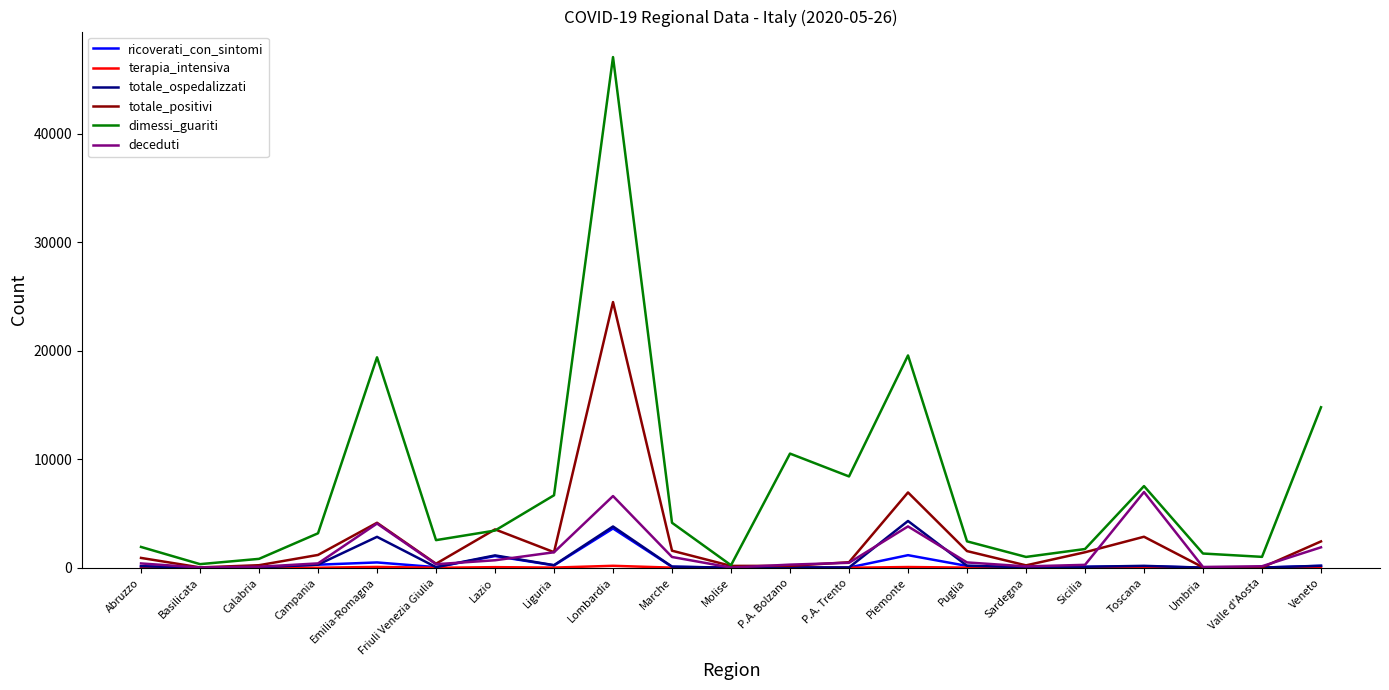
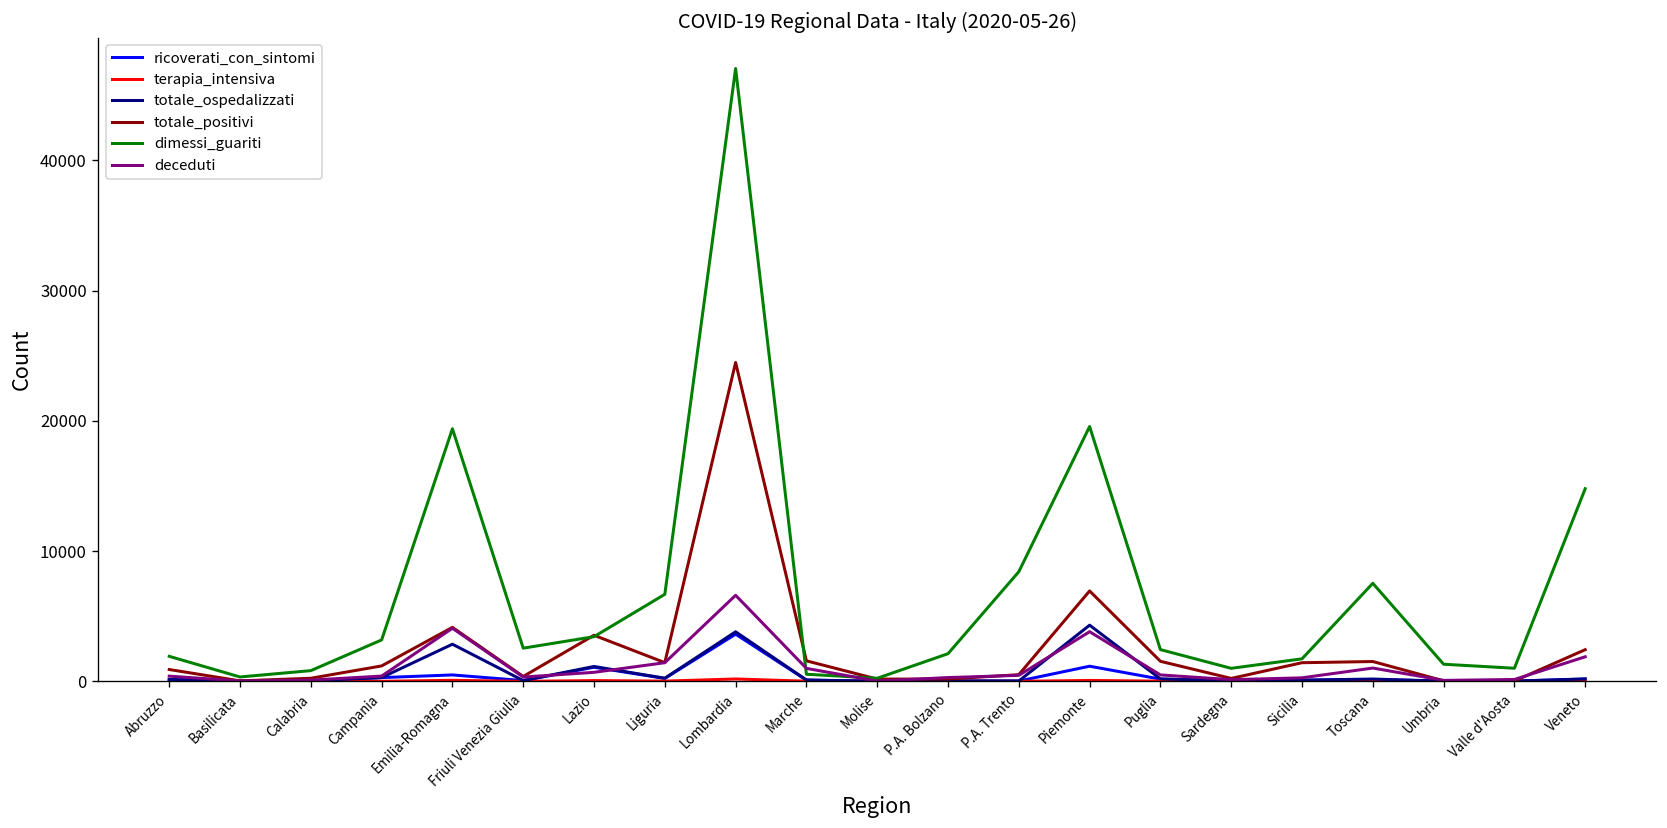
  {
    "ricoverati_con_sintomi": {
      "Emilia-Romagna": 500,
      "Piemonte": 1200
    },
    "terapia_intensiva": {
      "Campania": 0,
      "Emilia-Romagna": 100,
      "Lazio": 100,
      "Lombardia": 200,
      "Piemonte": 100
    },
    "totale_ospedalizzati": {
      "Emilia-Romagna": 2900,
      "Piemonte": 4300
    },
    "totale_positivi": {
      "Abruzzo": 900,
      "Campania": 1200,
      "Lombardia": 24500,
      "Marche": 1600,
      "Piemonte": 6900,
      "Puglia": 1500,
      "Sicilia": 1400,
-     "Toscana": 2900,
+     "Toscana": 1500,
      "Veneto": 2400
    },
    "dimessi_guariti": {
      "Abruzzo": 1900,
      "Basilicata": 300,
      "Calabria": 800,
      "Campania": 3200,
      "Emilia-Romagna": 19400,
      "Friuli Venezia Giulia": 2500,
      "Liguria": 6700,
      "Lombardia": 47000,
-     "Marche": 4100,
-     "P.A. Bolzano": 10500,
+     "Marche": 500,
+     "P.A. Bolzano": 2100,
      "P.A. Trento": 8400,
      "Piemonte": 19600,
      "Puglia": 2400,
      "Sardegna": 1000,
      "Sicilia": 1700,
      "Toscana": 7500,
      "Umbria": 1300,
      "Valle d'Aosta": 1000,
      "Veneto": 14800
    },
    "deceduti": {
      "Abruzzo": 400,
      "Lazio": 700,
      "Lombardia": 6600,
      "Marche": 1000,
      "Piemonte": 3800,
      "Puglia": 500,
-     "Toscana": 7000,
+     "Toscana": 1000,
      "Veneto": 1900
    }
  }
